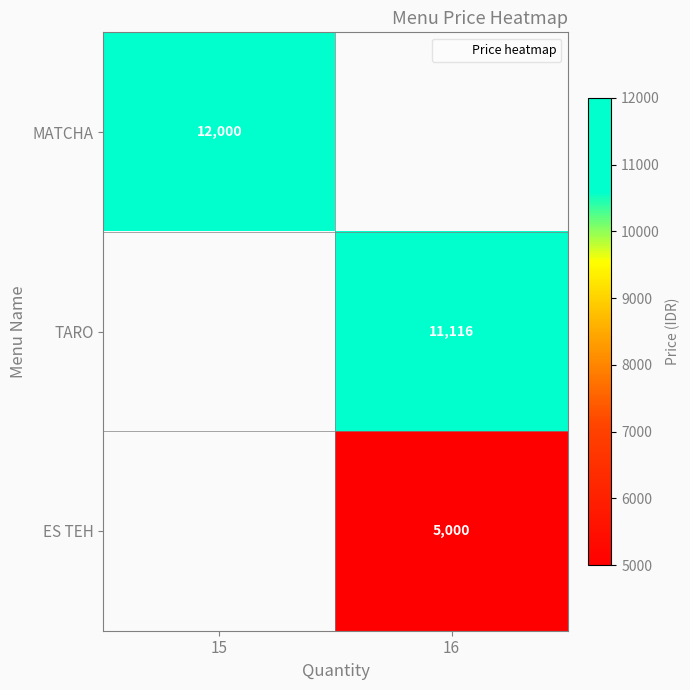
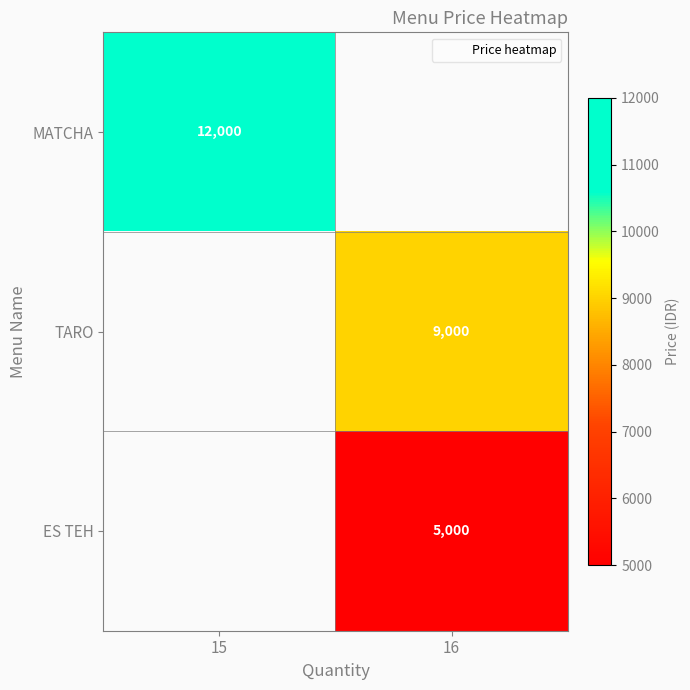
  {
    "MATCHA": {
      "15": "12,000"
    },
    "TARO": {
-     "16": "11,116"
+     "16": "9,000"
    },
    "ES TEH": {
      "16": "5,000"
    }
  }
